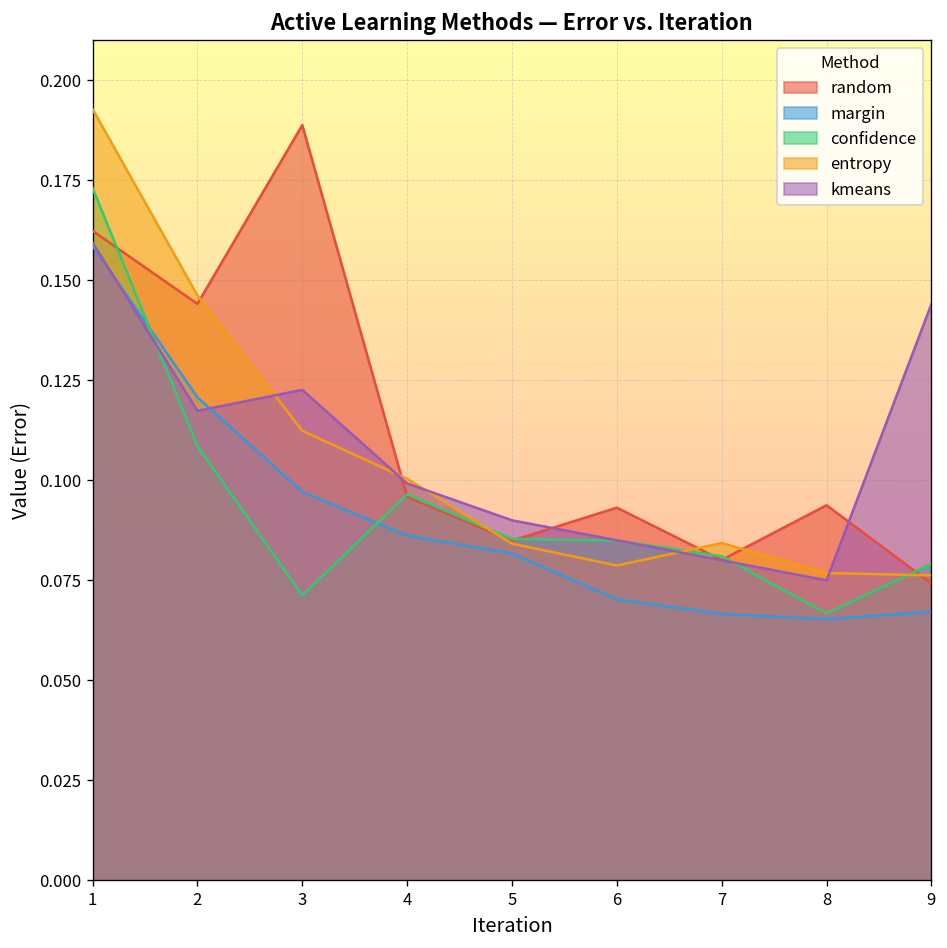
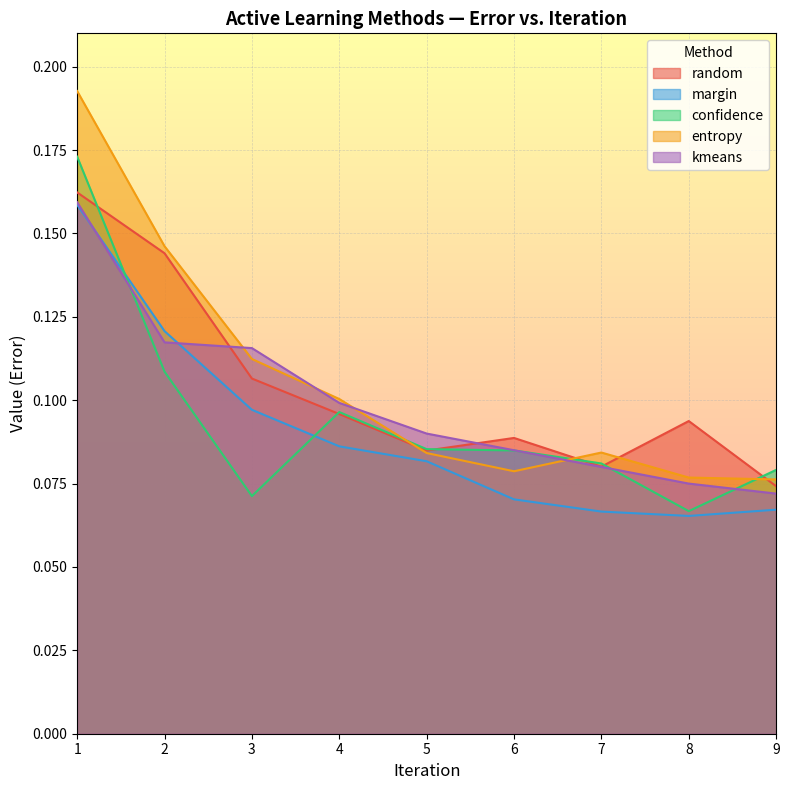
  {
    "random": {
      "1": 0.162,
      "2": 0.144,
-     "3": 0.189,
-     "6": 0.093,
+     "3": 0.106,
+     "6": 0.089,
      "8": 0.094,
      "9": 0.074
    },
    "margin": {
      "1": 0.159,
      "2": 0.121,
      "3": 0.097,
      "4": 0.086,
      "5": 0.082,
      "6": 0.070,
      "7": 0.067,
      "8": 0.065,
      "9": 0.067
    },
    "confidence": {
      "1": 0.173,
      "2": 0.109,
      "3": 0.071,
      "7": 0.081,
      "8": 0.067,
      "9": 0.079
    },
    "entropy": {
      "1": 0.193,
      "2": 0.146,
      "3": 0.112,
      "4": 0.100,
      "6": 0.079,
      "7": 0.084,
      "8": 0.077,
      "9": 0.076
    },
    "kmeans": {
      "1": 0.159,
      "2": 0.117,
-     "3": 0.123,
+     "3": 0.116,
      "4": 0.099,
      "5": 0.090,
      "8": 0.075,
-     "9": 0.144
+     "9": 0.072
    }
  }
